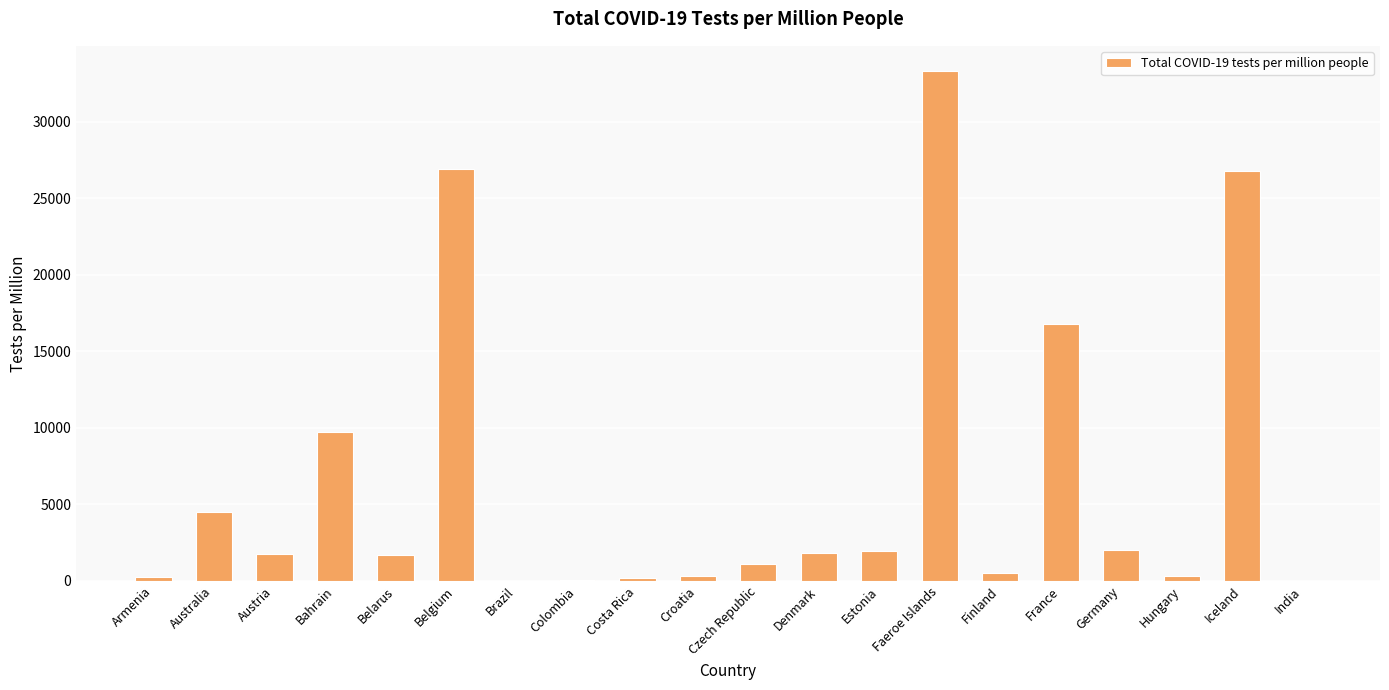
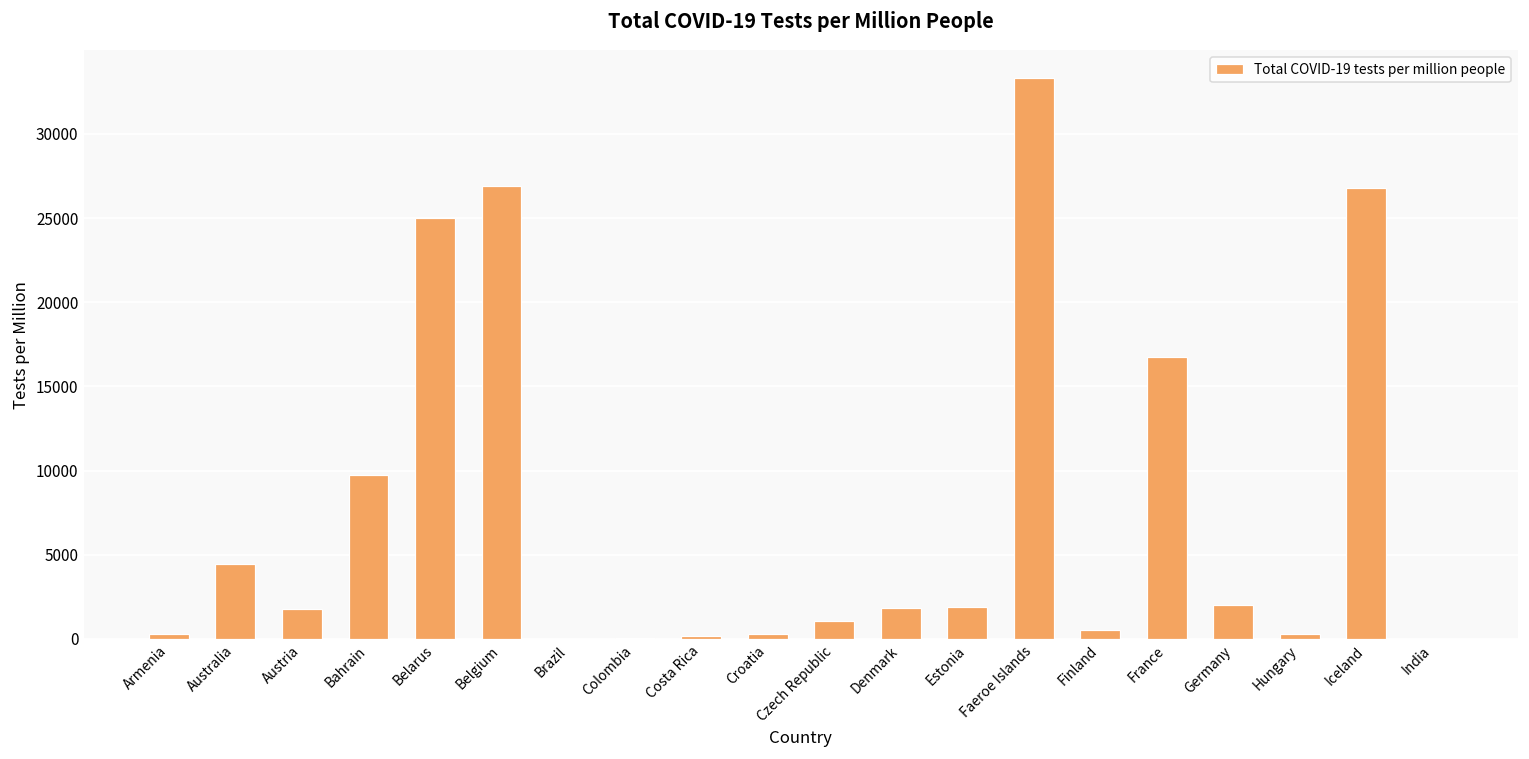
  {
    "Armenia": 300,
    "Australia": 4500,
    "Austria": 1800,
    "Bahrain": 9700,
-   "Belarus": 1700,
+   "Belarus": 25000,
    "Belgium": 26900,
    "Costa Rica": 200,
    "Croatia": 300,
    "Czech Republic": 1100,
    "Denmark": 1900,
    "Estonia": 1900,
    "Faeroe Islands": 33300,
    "Finland": 500,
    "France": 16800,
    "Germany": 2000,
    "Hungary": 300,
    "Iceland": 26800
  }
